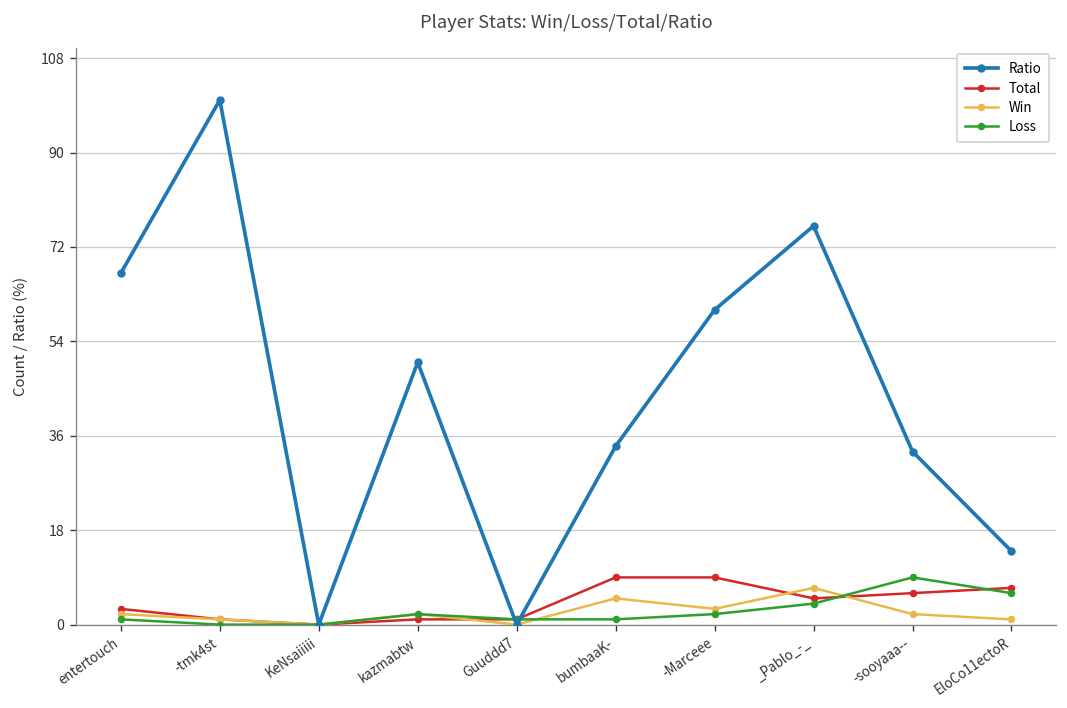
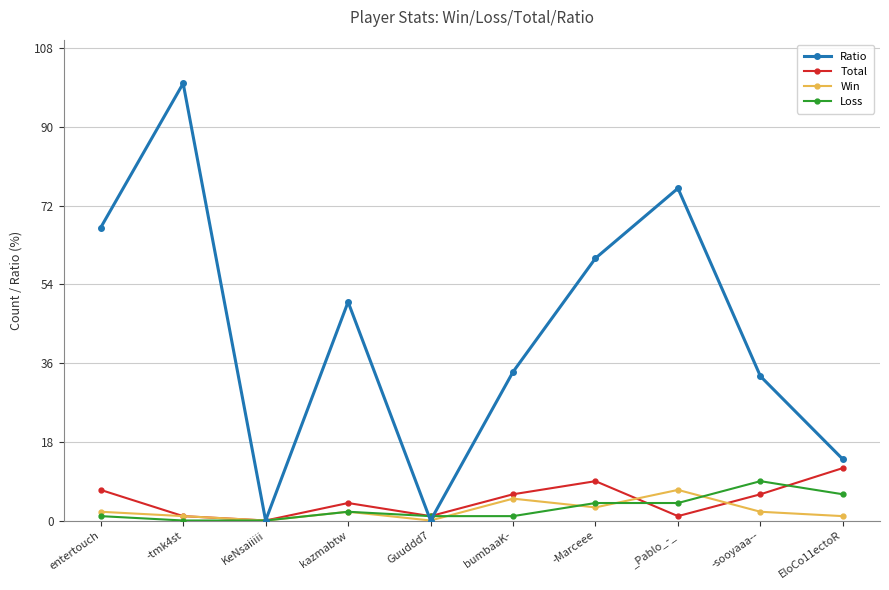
  {
    "Ratio": {
      "entertouch": 67,
      "-tmk4st": 100,
      "kazmabtw": 50,
      "bumbaaK-": 34,
      "-Marceee": 60,
      "_Pablo_-_": 76,
      "-sooyaaa--": 33,
      "EloCo11ectoR": 14
    },
    "Total": {
-     "entertouch": 3,
-     "kazmabtw": 1,
-     "bumbaaK-": 9,
+     "entertouch": 7,
+     "kazmabtw": 4,
+     "bumbaaK-": 6,
      "-Marceee": 9,
-     "_Pablo_-_": 5,
+     "_Pablo_-_": 1,
      "-sooyaaa--": 6,
-     "EloCo11ectoR": 7
+     "EloCo11ectoR": 12
    },
    "Win": {
      "entertouch": 2,
      "bumbaaK-": 5,
      "-Marceee": 3,
      "_Pablo_-_": 7,
      "-sooyaaa--": 2,
      "EloCo11ectoR": 1
    },
    "Loss": {
      "entertouch": 1,
      "-tmk4st": 0,
      "bumbaaK-": 1,
-     "-Marceee": 2,
+     "-Marceee": 4,
      "_Pablo_-_": 4,
      "-sooyaaa--": 9,
      "EloCo11ectoR": 6
    }
  }
